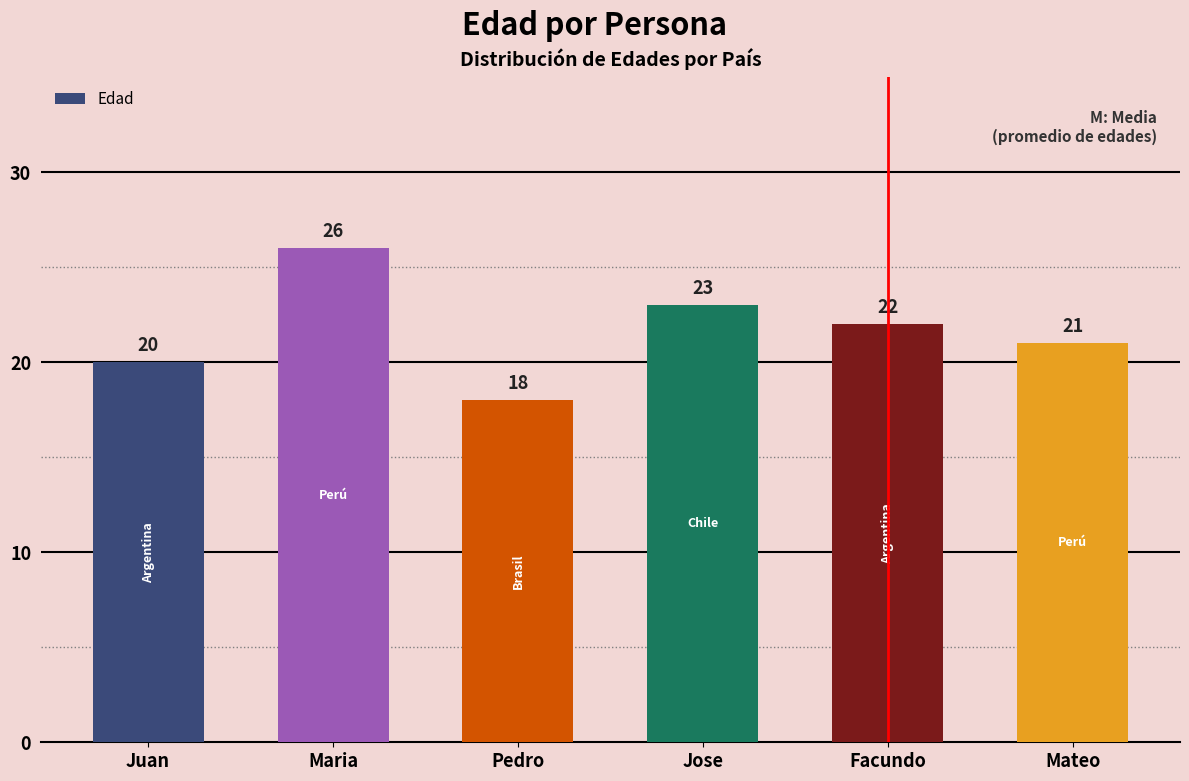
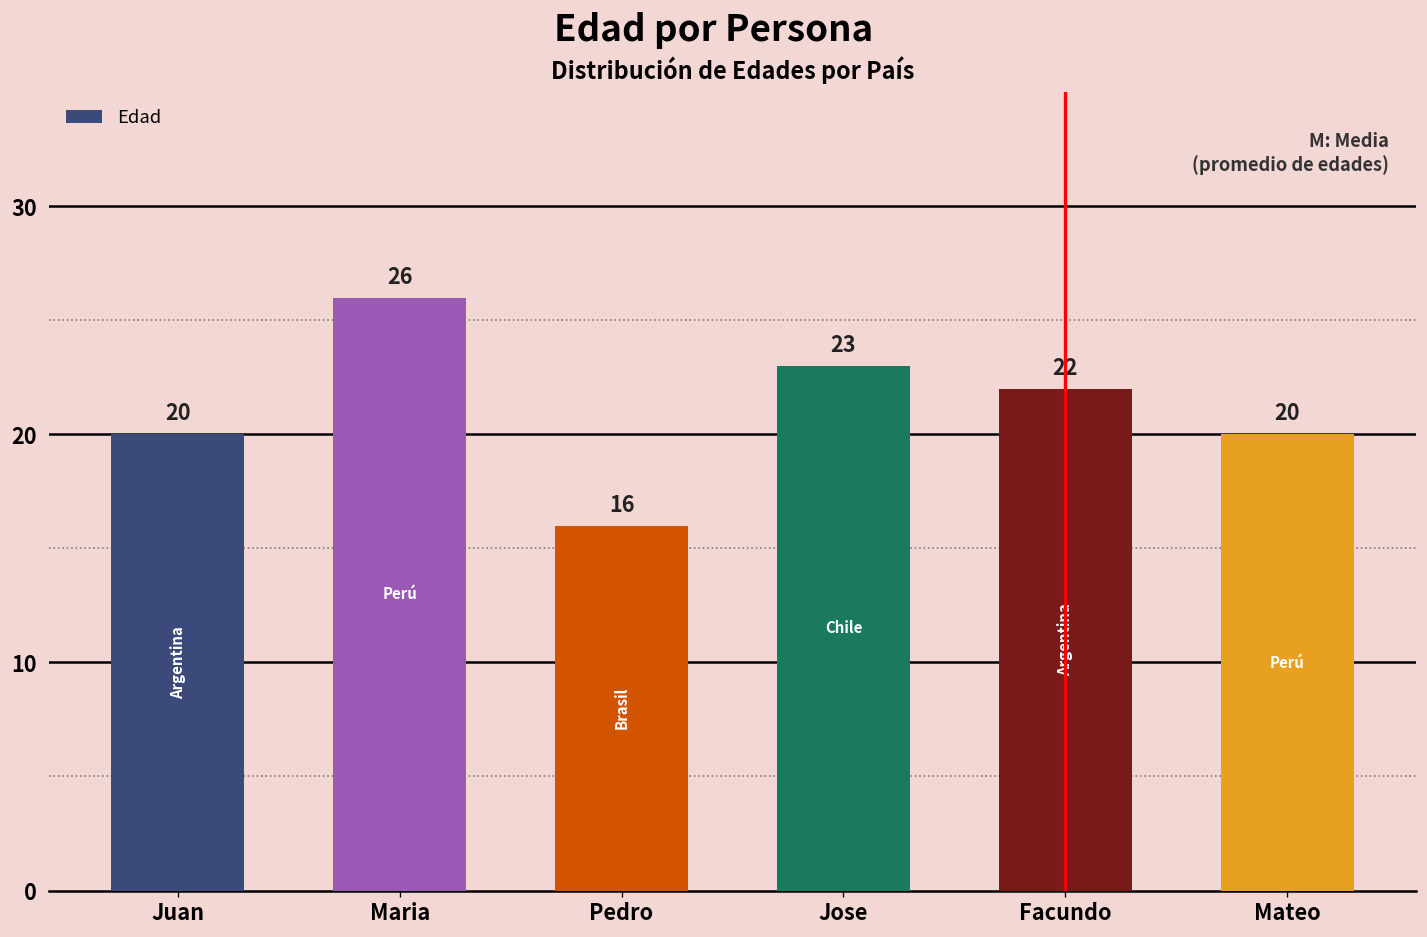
  {
    "Juan": 20,
    "Maria": 26,
-   "Pedro": 18,
+   "Pedro": 16,
    "Jose": 23,
    "Facundo": 22,
-   "Mateo": 21
+   "Mateo": 20
  }
